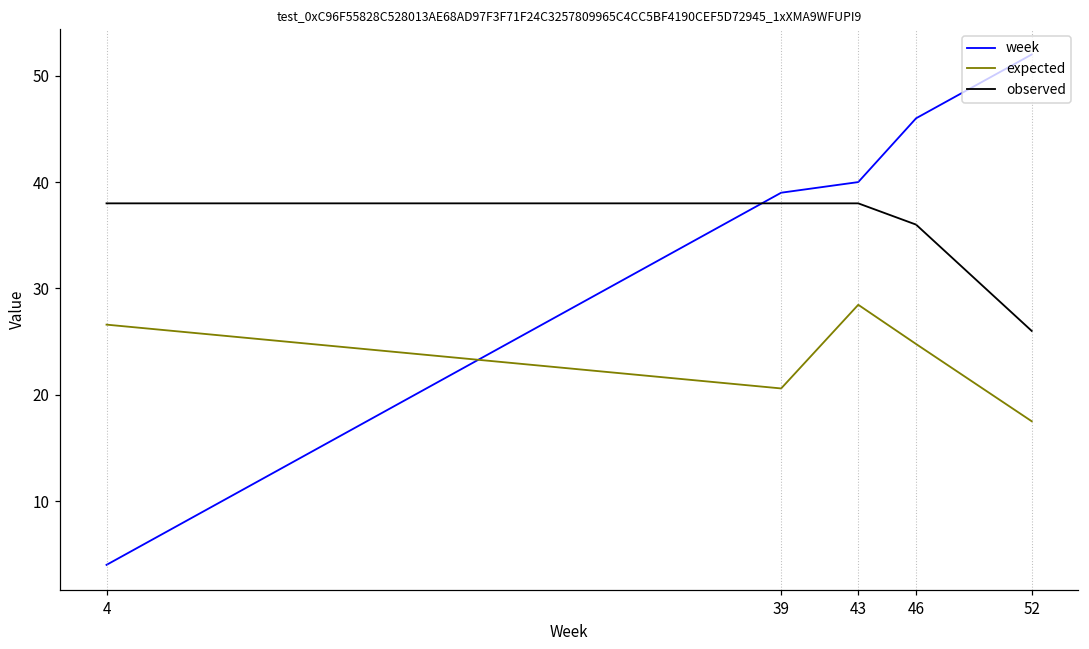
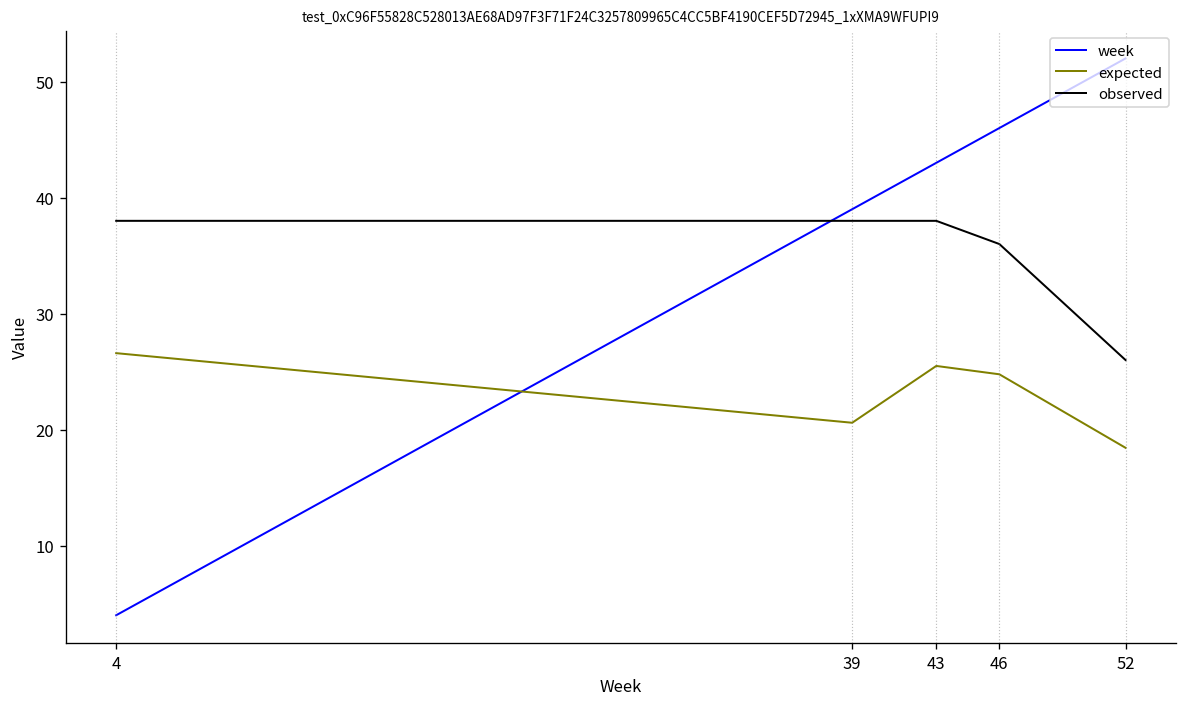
  {
    "week": {
      "4": 4,
      "39": 39,
-     "43": 40,
+     "43": 43,
      "46": 46
    },
    "expected": {
      "4": 27,
      "39": 21,
-     "43": 28,
+     "43": 25,
      "46": 25,
-     "52": 17.5
+     "52": 18.4
    },
    "observed": {
      "4": 38,
      "39": 38,
      "43": 38,
      "46": 36,
      "52": 26
    }
  }
